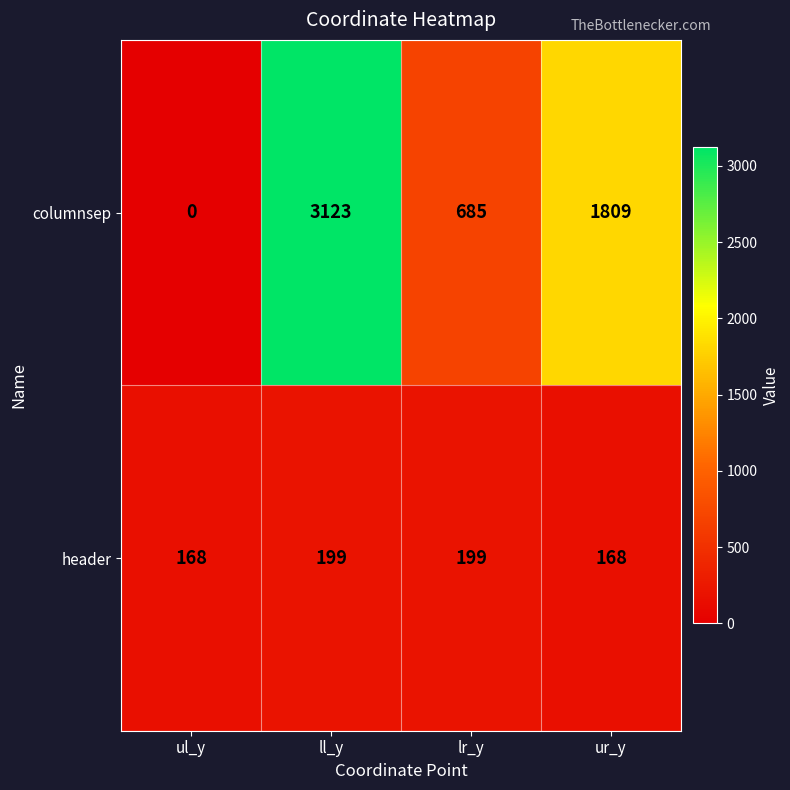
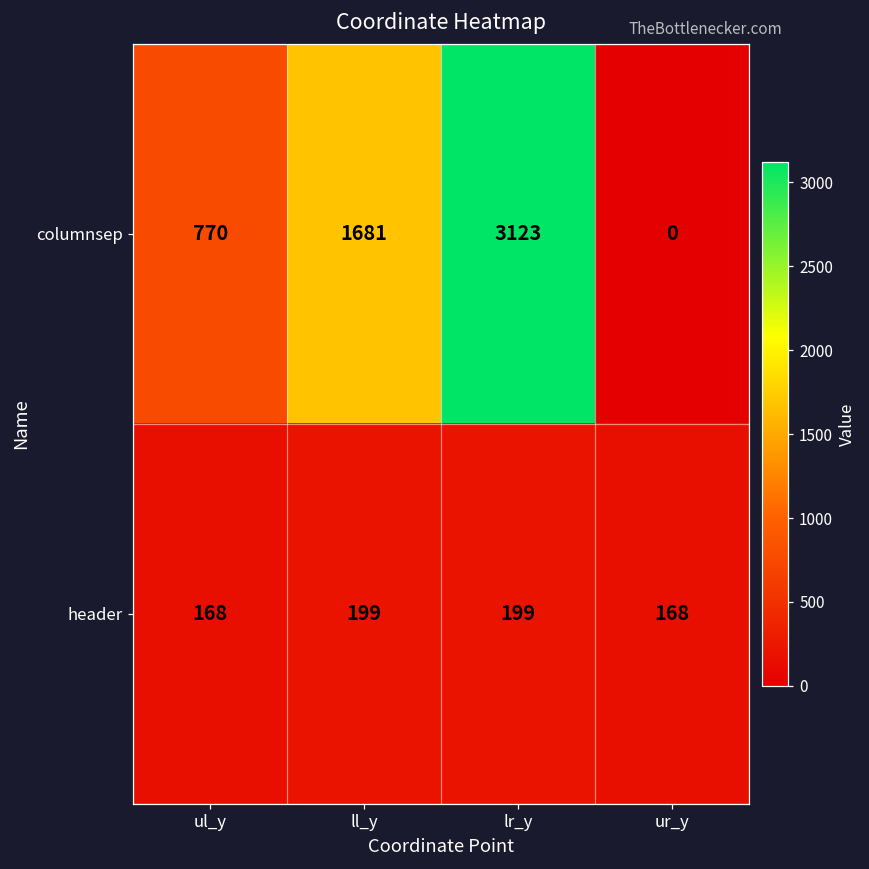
  {
    "columnsep": {
-     "ul_y": 0,
-     "ll_y": 3123,
-     "lr_y": 685,
-     "ur_y": 1809
+     "ul_y": 770,
+     "ll_y": 1681,
+     "lr_y": 3123,
+     "ur_y": 0
    },
    "header": {
      "ul_y": 168,
      "ll_y": 199,
      "lr_y": 199,
      "ur_y": 168
    }
  }
